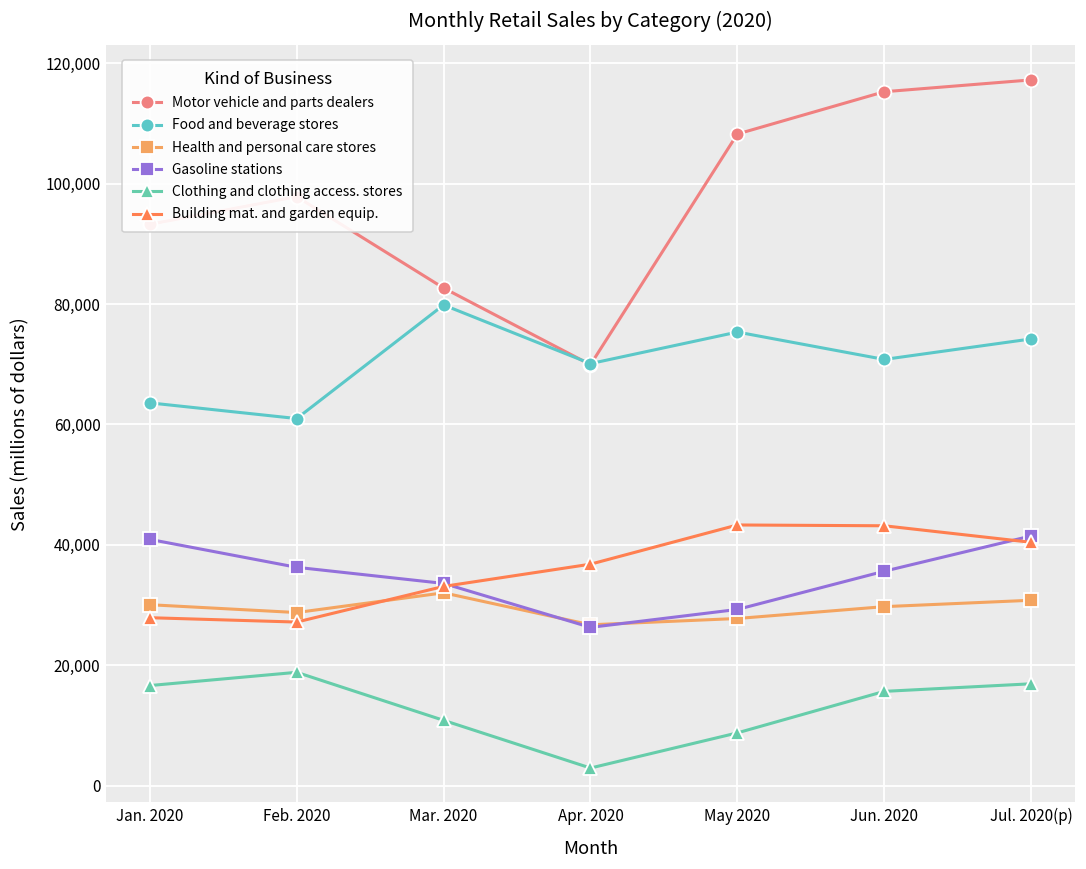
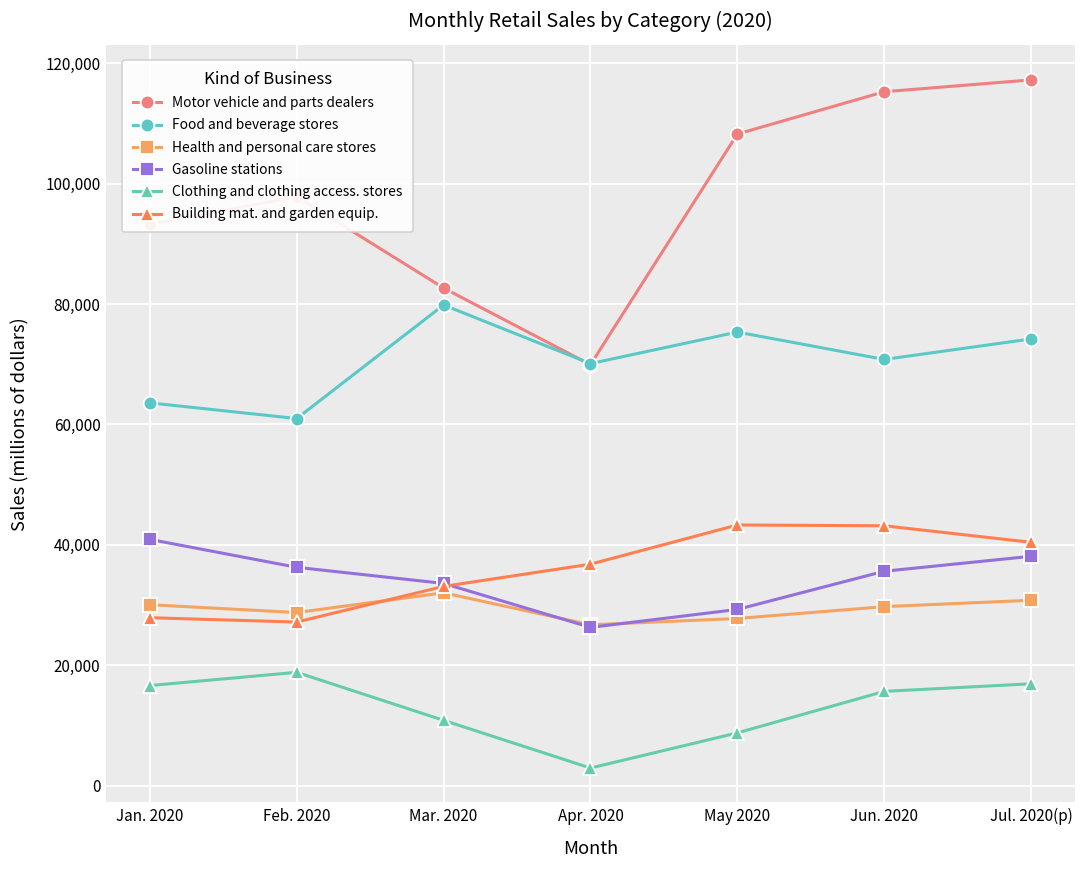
  {
    "Gasoline stations": {
      "Jan. 2020": "41,000",
      "Feb. 2020": "36,000",
      "Mar. 2020": "34,000",
      "May 2020": "29,000",
      "Jun. 2020": "36,000",
-     "Jul. 2020(p)": "41,000"
+     "Jul. 2020(p)": "38,000"
    }
  }
